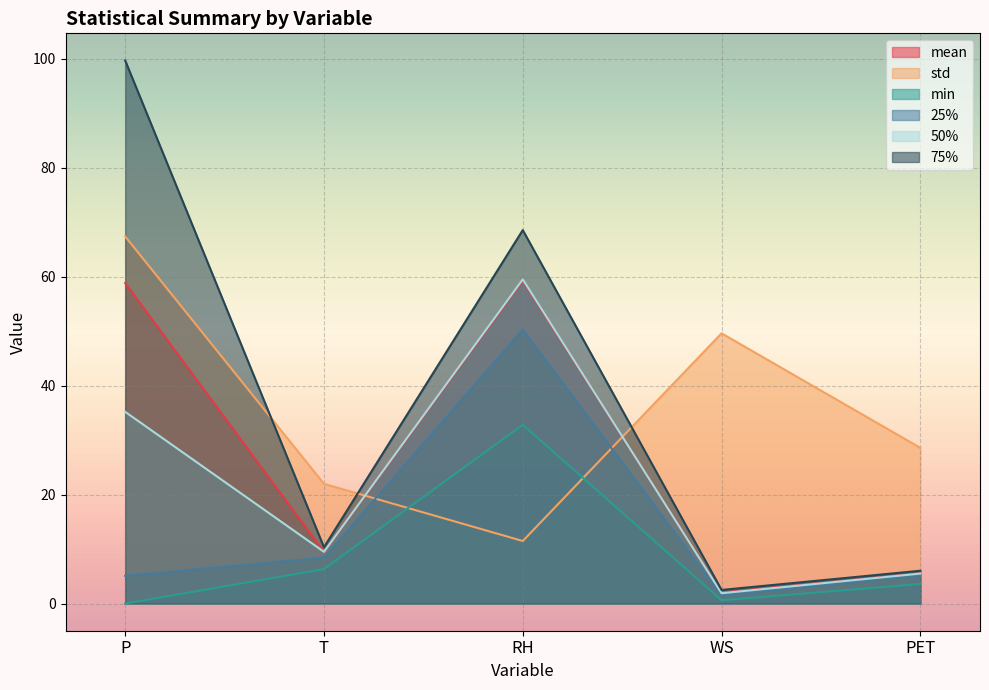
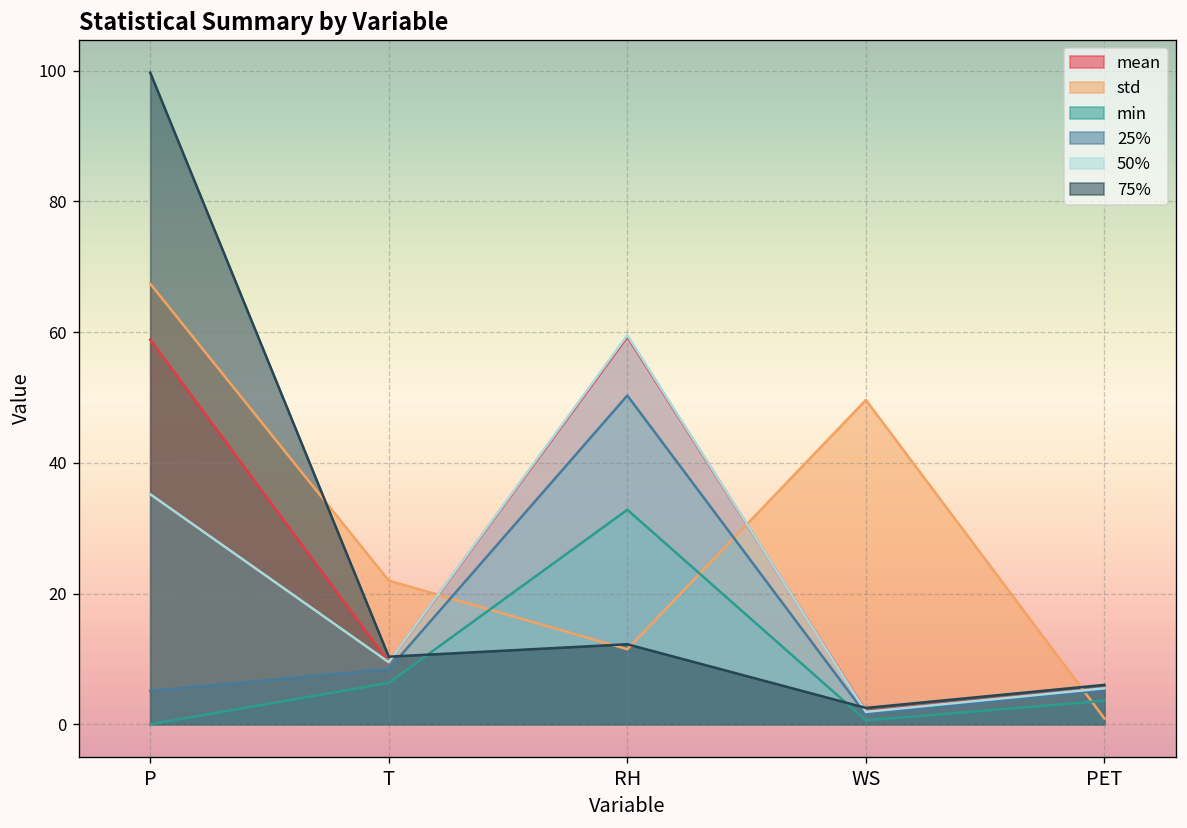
  {
    "mean": {
      "P": 59
    },
    "std": {
      "P": 67,
      "T": 22,
      "RH": 11,
      "WS": 50,
-     "PET": 29
+     "PET": 1
    },
    "50%": {
      "P": 35
    },
    "75%": {
      "P": 100,
      "T": 10,
-     "RH": 69,
+     "RH": 12,
      "WS": 3,
      "PET": 6
    }
  }
